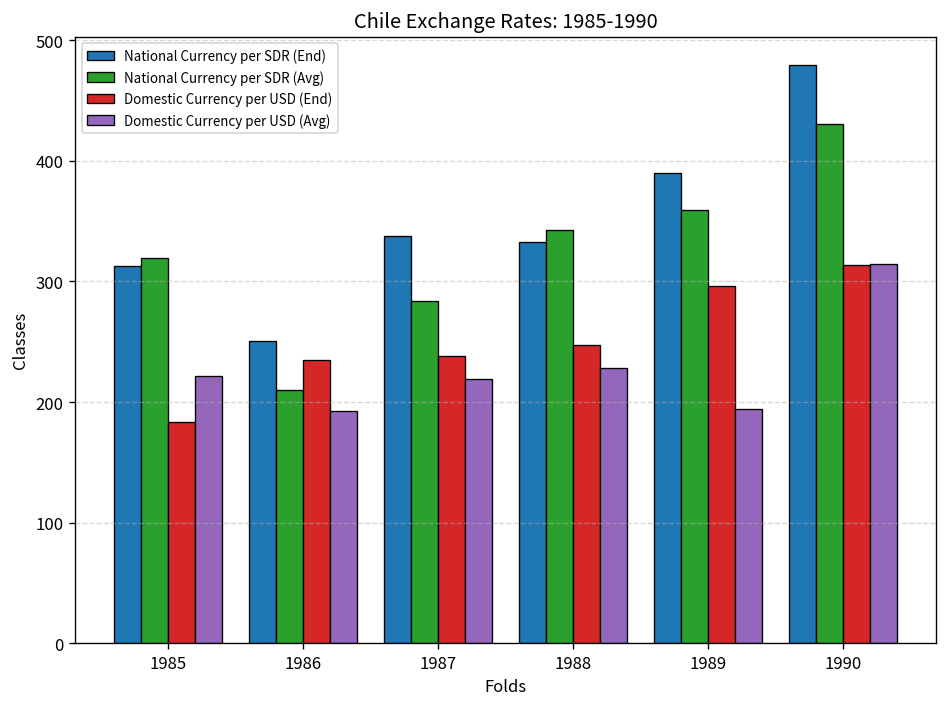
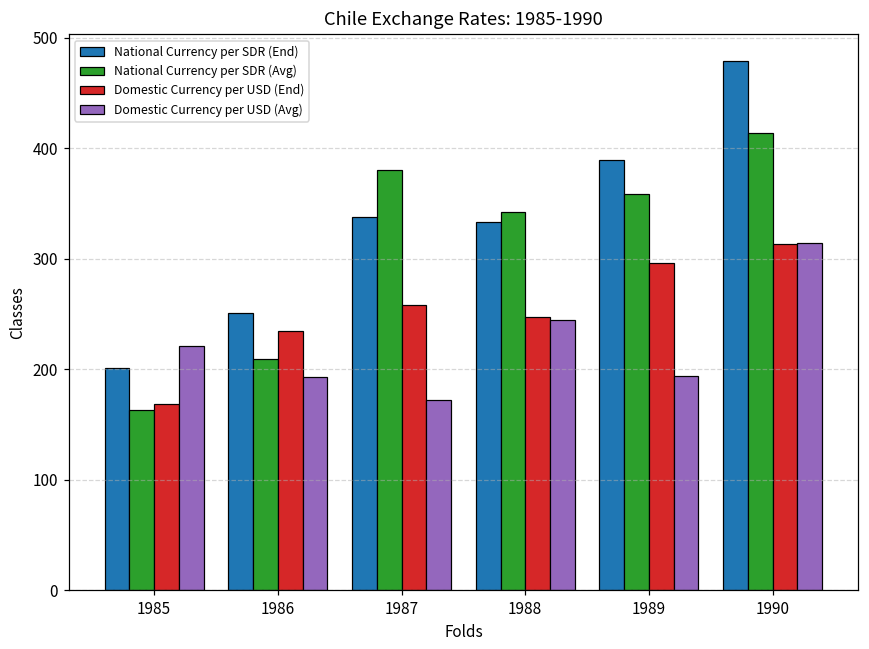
  {
    "National Currency per SDR (End)": {
-     "1985": 313,
+     "1985": 202,
      "1986": 251,
      "1987": 338,
      "1988": 333,
      "1989": 390,
      "1990": 479
    },
    "National Currency per SDR (Avg)": {
-     "1985": 320,
+     "1985": 163,
      "1986": 210,
-     "1987": 284,
+     "1987": 380,
      "1988": 343,
      "1989": 359,
-     "1990": 430
+     "1990": 414
    },
    "Domestic Currency per USD (End)": {
-     "1985": 184,
+     "1985": 169,
      "1986": 235,
-     "1987": 238,
+     "1987": 258,
      "1988": 247,
      "1989": 297,
      "1990": 314
    },
    "Domestic Currency per USD (Avg)": {
      "1985": 221,
      "1986": 193,
-     "1987": 219,
-     "1988": 228,
+     "1987": 173,
+     "1988": 245,
      "1989": 194,
      "1990": 315
    }
  }
